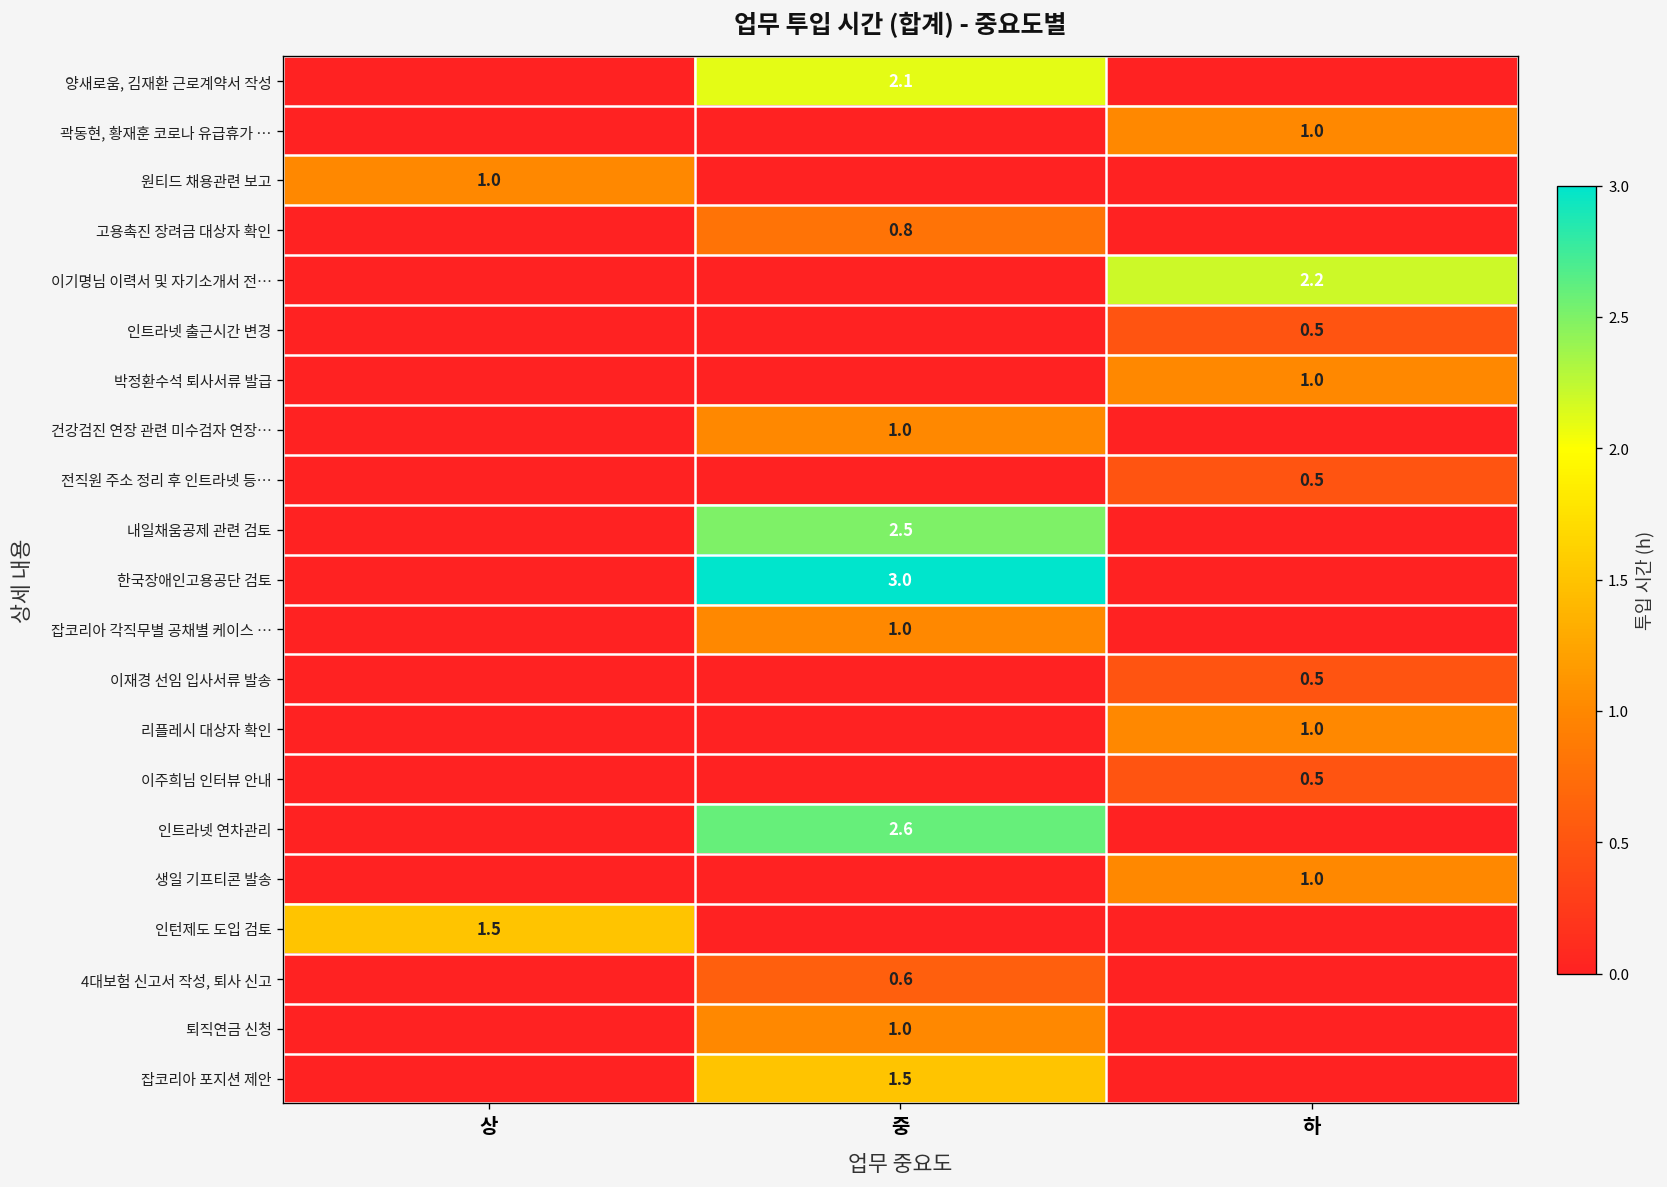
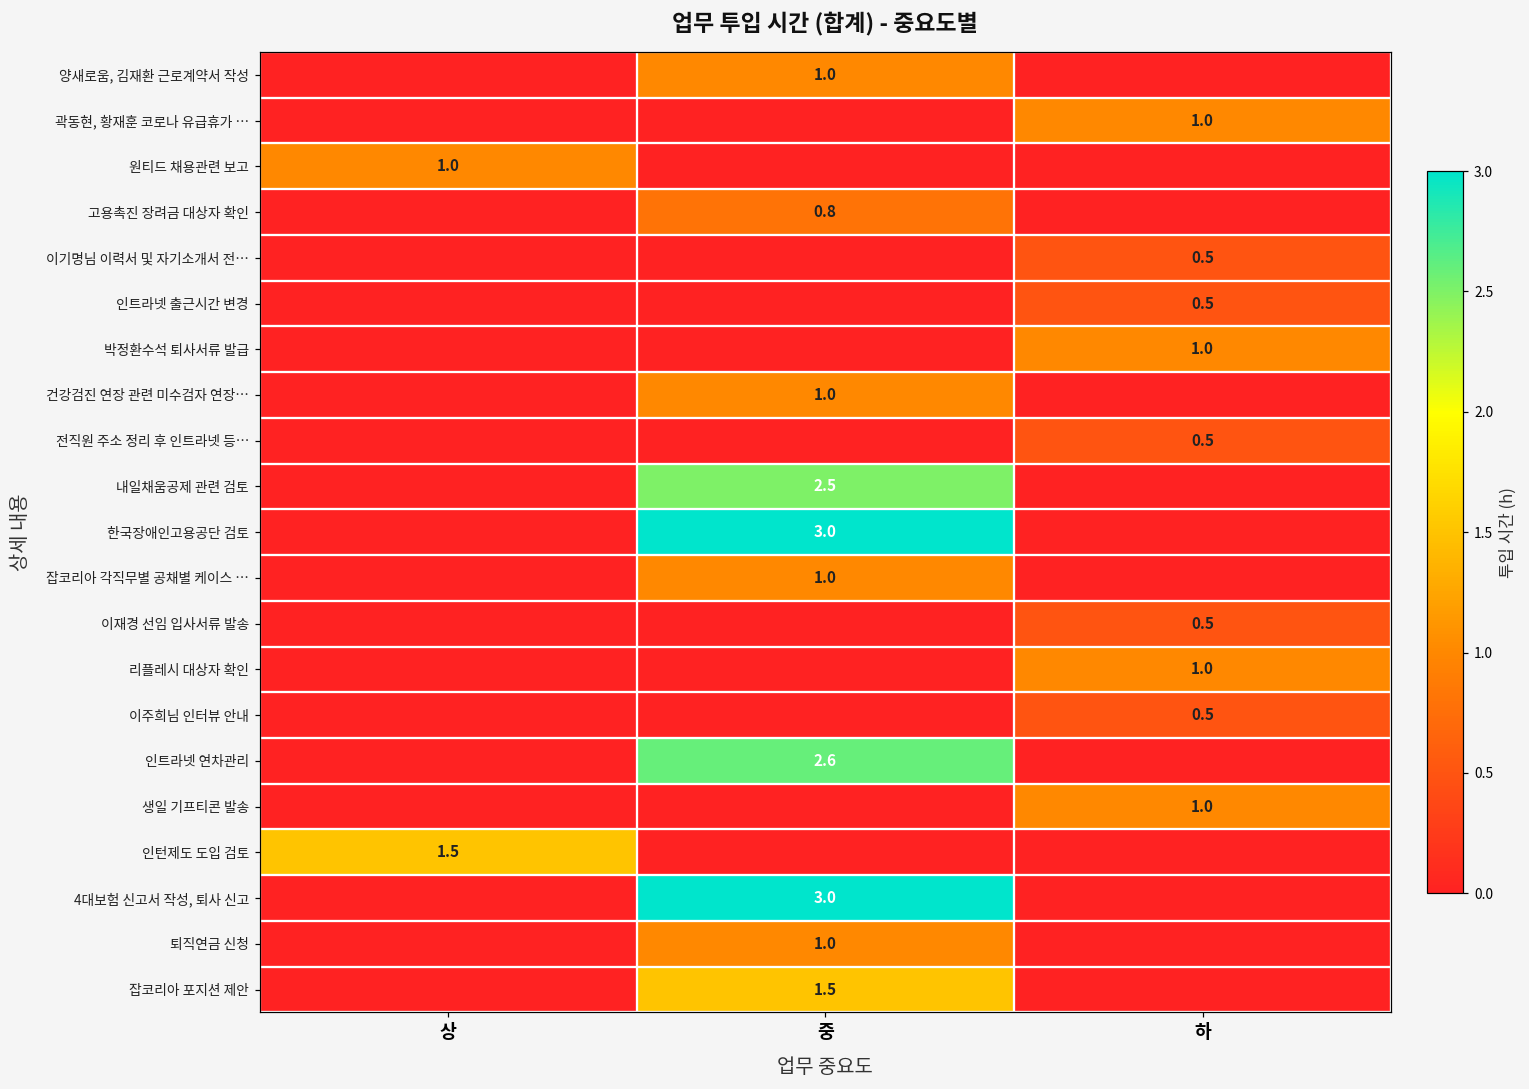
  {
    "양새로움, 김재환 근로계약서 작성": {
-     "중": 2.1
+     "중": 1.0
    },
    "곽동현, 황재훈 코로나 유급휴가 …": {
      "하": 1.0
    },
    "원티드 채용관련 보고": {
      "상": 1.0
    },
    "고용촉진 장려금 대상자 확인": {
      "중": 0.8
    },
    "이기명님 이력서 및 자기소개서 전…": {
-     "하": 2.2
+     "하": 0.5
    },
    "인트라넷 출근시간 변경": {
      "하": 0.5
    },
    "박정환수석 퇴사서류 발급": {
      "하": 1.0
    },
    "건강검진 연장 관련 미수검자 연장…": {
      "중": 1.0
    },
    "전직원 주소 정리 후 인트라넷 등…": {
      "하": 0.5
    },
    "내일채움공제 관련 검토": {
      "중": 2.5
    },
    "한국장애인고용공단 검토": {
      "중": 3.0
    },
    "잡코리아 각직무별 공채별 케이스 …": {
      "중": 1.0
    },
    "이재경 선임 입사서류 발송": {
      "하": 0.5
    },
    "리플레시 대상자 확인": {
      "하": 1.0
    },
    "이주희님 인터뷰 안내": {
      "하": 0.5
    },
    "인트라넷 연차관리": {
      "중": 2.6
    },
    "생일 기프티콘 발송": {
      "하": 1.0
    },
    "인턴제도 도입 검토": {
      "상": 1.5
    },
    "4대보험 신고서 작성, 퇴사 신고": {
-     "중": 0.6
+     "중": 3.0
    },
    "퇴직연금 신청": {
      "중": 1.0
    },
    "잡코리아 포지션 제안": {
      "중": 1.5
    }
  }
